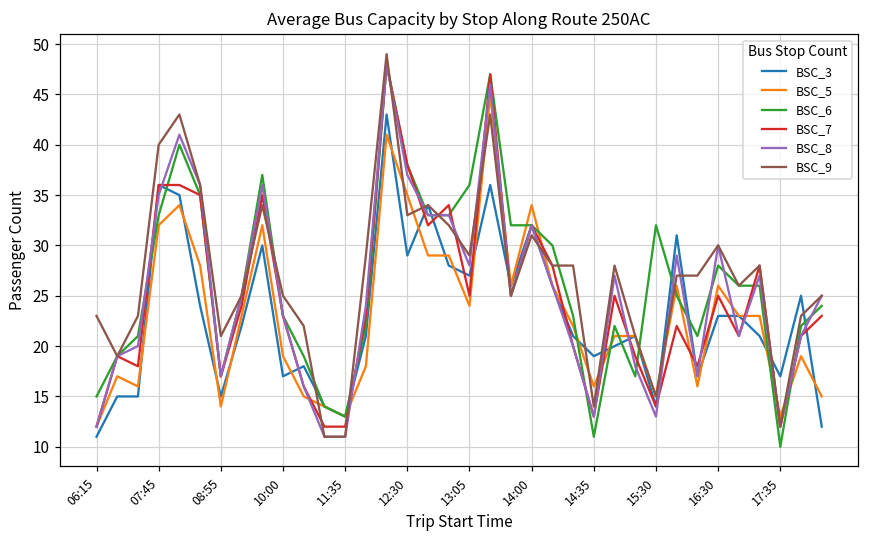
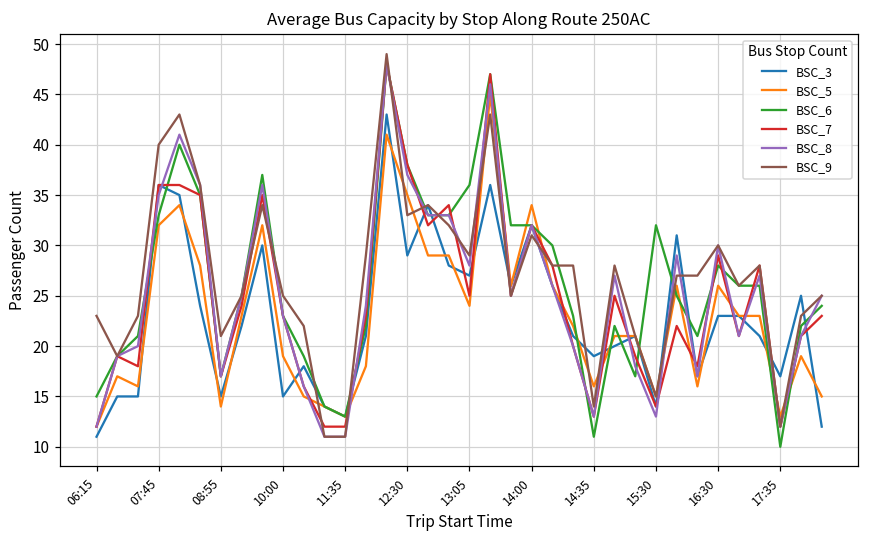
  {
    "BSC_3": {
      "06:15": 11,
      "08:55": 15,
-     "10:00": 17,
+     "10:00": 15,
      "12:30": 29,
      "13:05": 27,
      "14:35": 19,
      "16:30": 23,
      "17:35": 17
    },
    "BSC_5": {
      "07:45": 32,
      "08:55": 14,
      "10:00": 19,
      "12:30": 35,
      "13:05": 24,
      "14:00": 34,
      "14:35": 16,
      "16:30": 26,
      "17:35": 13
    },
    "BSC_6": {
      "06:15": 15,
      "07:45": 33,
      "13:05": 36,
      "14:35": 11,
      "15:30": 32,
      "16:30": 28,
      "17:35": 10
    },
    "BSC_7": {
      "11:35": 12,
      "13:05": 25,
-     "16:30": 25
+     "16:30": 29
    },
    "BSC_8": {
      "07:45": 35,
      "12:30": 37,
      "13:05": 28,
      "15:30": 13
    },
    "BSC_9": {
      "06:15": 23,
      "07:45": 40,
      "08:55": 21,
      "10:00": 25,
      "12:30": 33,
      "13:05": 29,
      "14:00": 31,
      "14:35": 14
    }
  }
